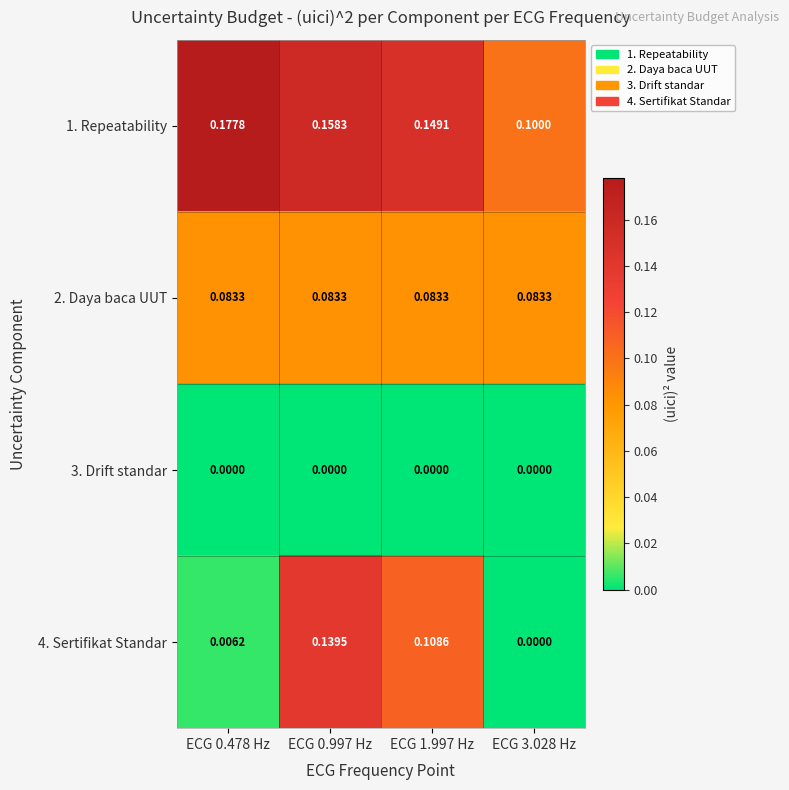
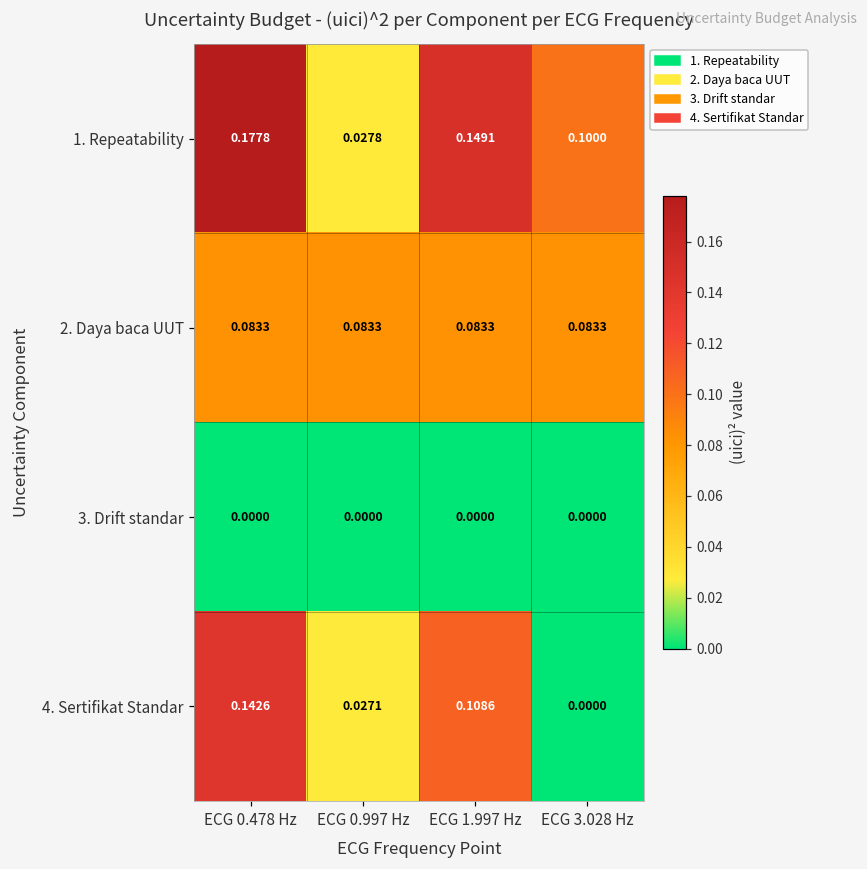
  {
    "1. Repeatability": {
      "ECG 0.478 Hz": 0.1778,
-     "ECG 0.997 Hz": 0.1583,
+     "ECG 0.997 Hz": 0.0278,
      "ECG 1.997 Hz": 0.1491,
      "ECG 3.028 Hz": 0.1000
    },
    "2. Daya baca UUT": {
      "ECG 0.478 Hz": 0.0833,
      "ECG 0.997 Hz": 0.0833,
      "ECG 1.997 Hz": 0.0833,
      "ECG 3.028 Hz": 0.0833
    },
    "3. Drift standar": {
      "ECG 0.478 Hz": 0.0000,
      "ECG 0.997 Hz": 0.0000,
      "ECG 1.997 Hz": 0.0000,
      "ECG 3.028 Hz": 0.0000
    },
    "4. Sertifikat Standar": {
-     "ECG 0.478 Hz": 0.0062,
-     "ECG 0.997 Hz": 0.1395,
+     "ECG 0.478 Hz": 0.1426,
+     "ECG 0.997 Hz": 0.0271,
      "ECG 1.997 Hz": 0.1086,
      "ECG 3.028 Hz": 0.0000
    }
  }
